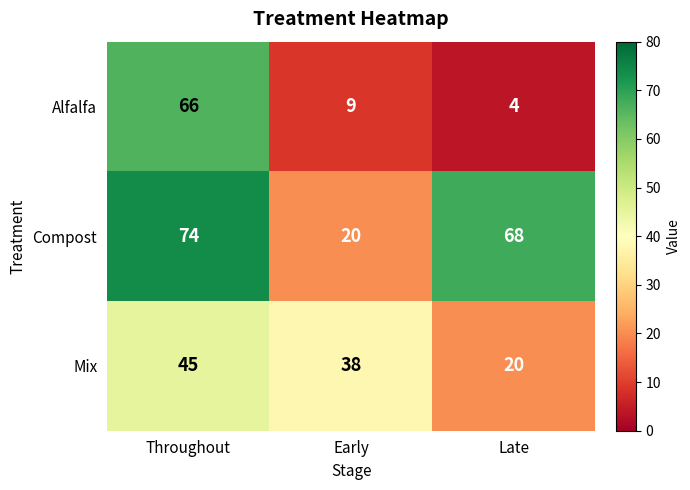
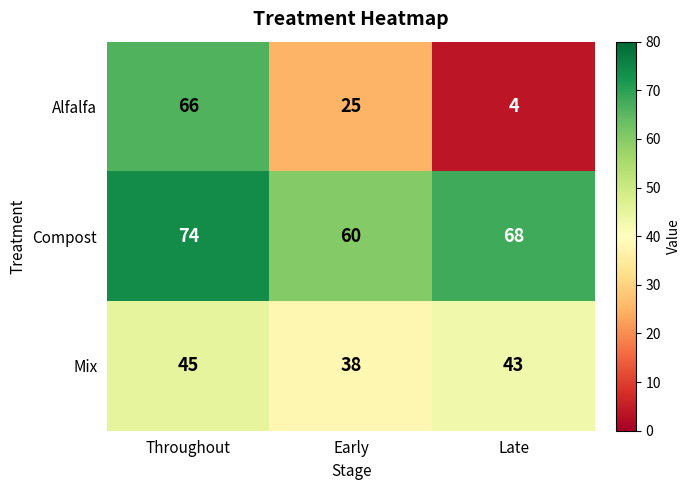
  {
    "Alfalfa": {
      "Throughout": 66,
-     "Early": 9,
+     "Early": 25,
      "Late": 4
    },
    "Compost": {
      "Throughout": 74,
-     "Early": 20,
+     "Early": 60,
      "Late": 68
    },
    "Mix": {
      "Throughout": 45,
      "Early": 38,
-     "Late": 20
+     "Late": 43
    }
  }
